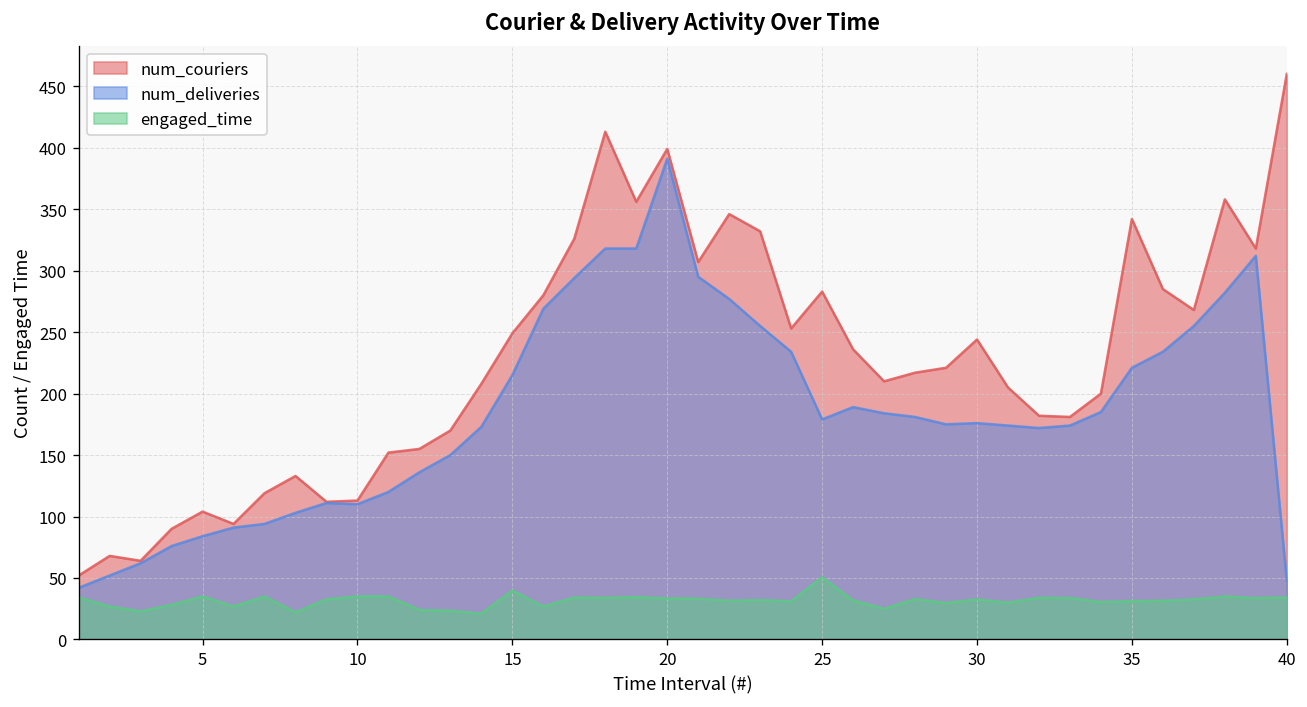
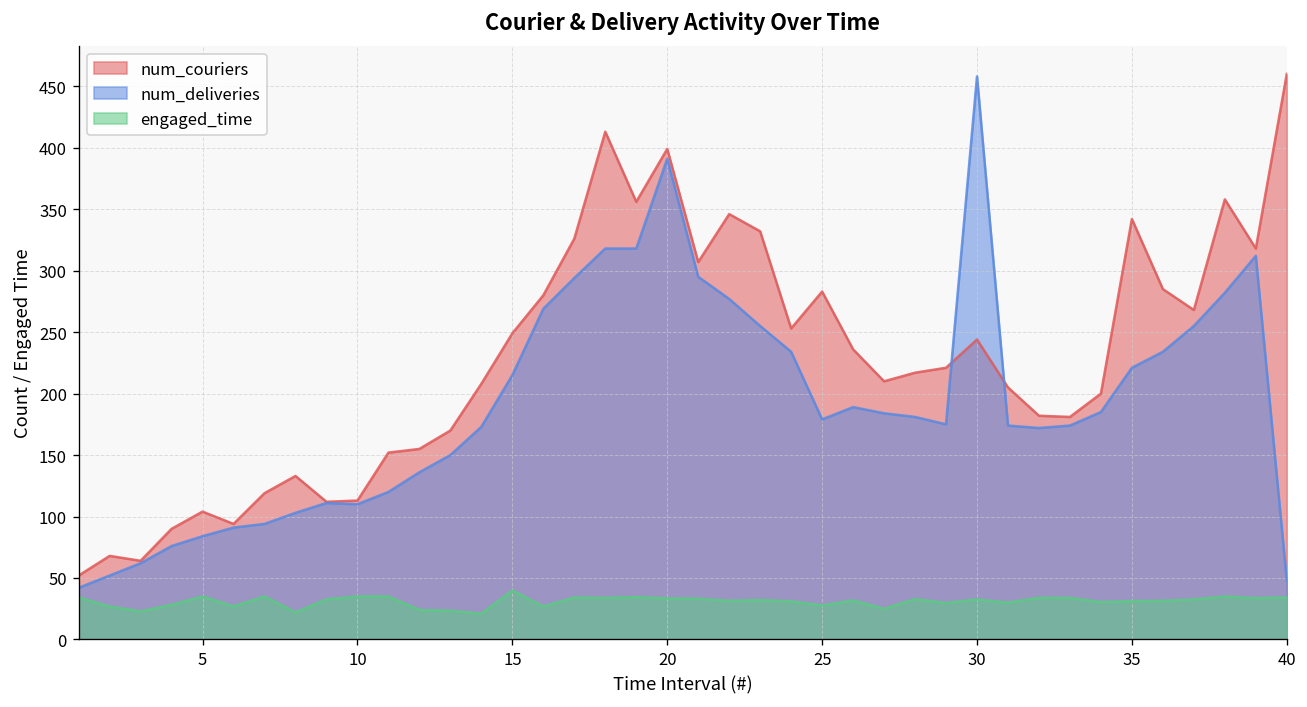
  {
    "num_couriers": {
      "5": 104,
      "10": 113,
      "15": 249,
      "20": 399,
      "25": 283,
      "30": 244,
      "35": 342,
      "40": 460
    },
    "num_deliveries": {
      "5": 84,
      "10": 110,
      "15": 215,
      "20": 391,
      "25": 179,
-     "30": 176,
+     "30": 458,
      "35": 221,
      "40": 48
    },
    "engaged_time": {
      "5": 35,
      "10": 35,
      "15": 40,
      "20": 33,
-     "25": 51,
+     "25": 28,
      "30": 33,
      "35": 31,
      "40": 34
    }
  }
